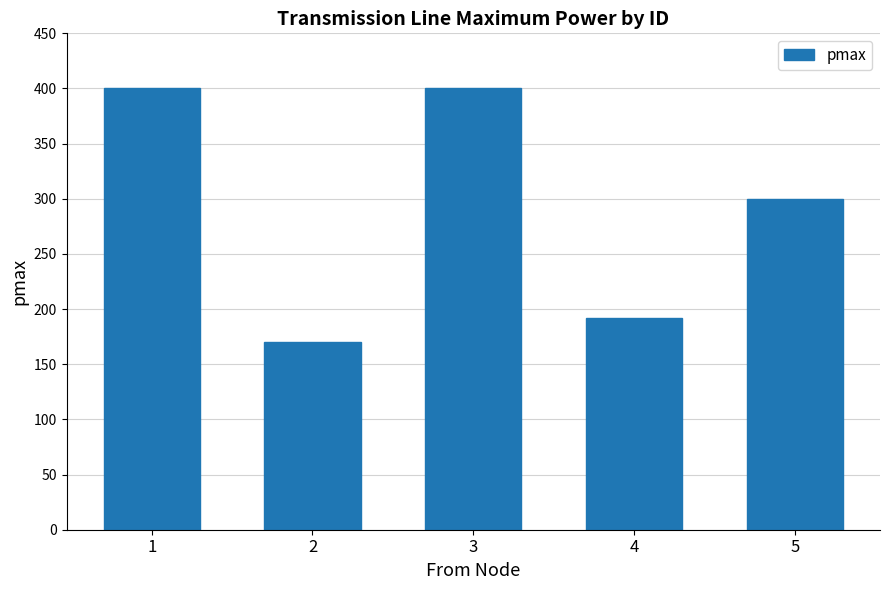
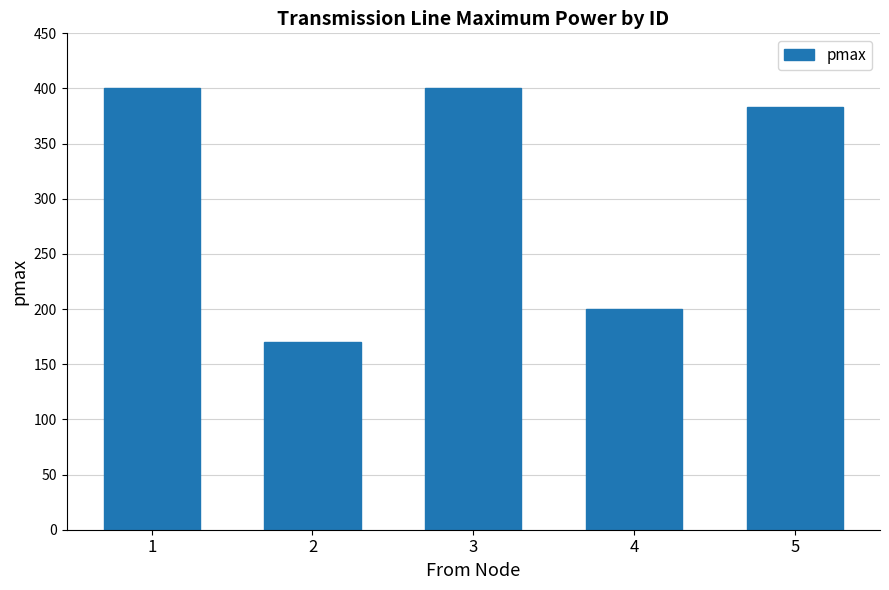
  {
    "1": 400,
    "2": 170,
    "3": 400,
-   "4": 192,
-   "5": 300
+   "4": 200,
+   "5": 383
  }
